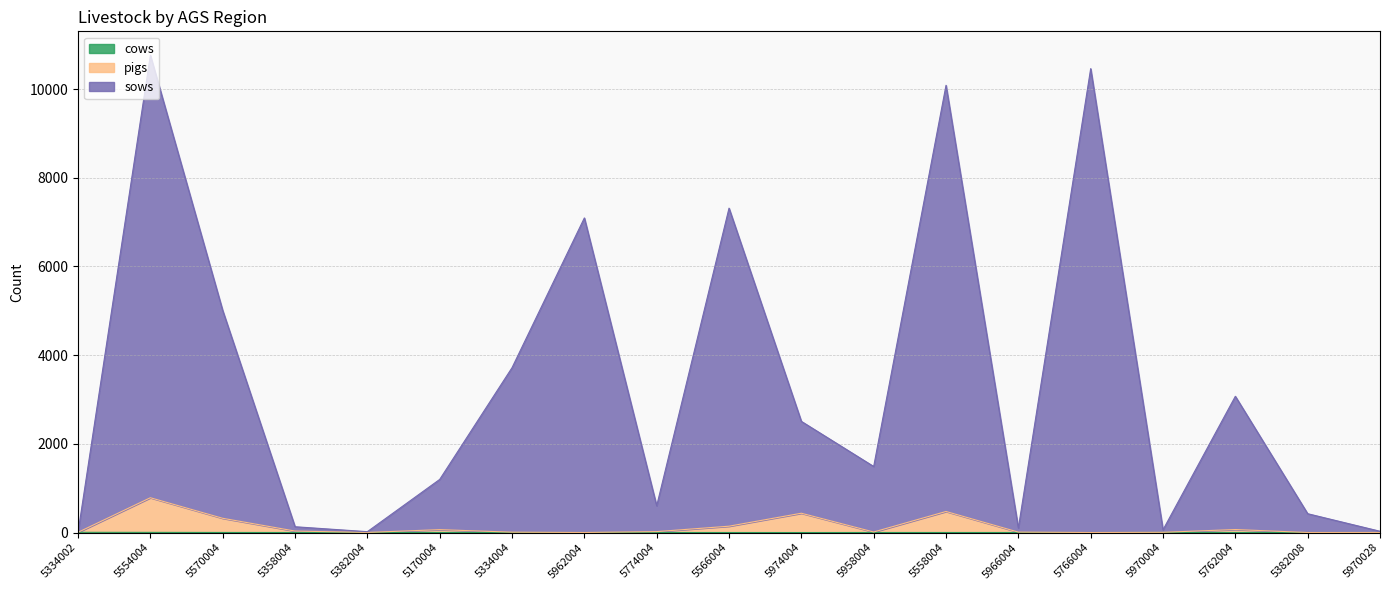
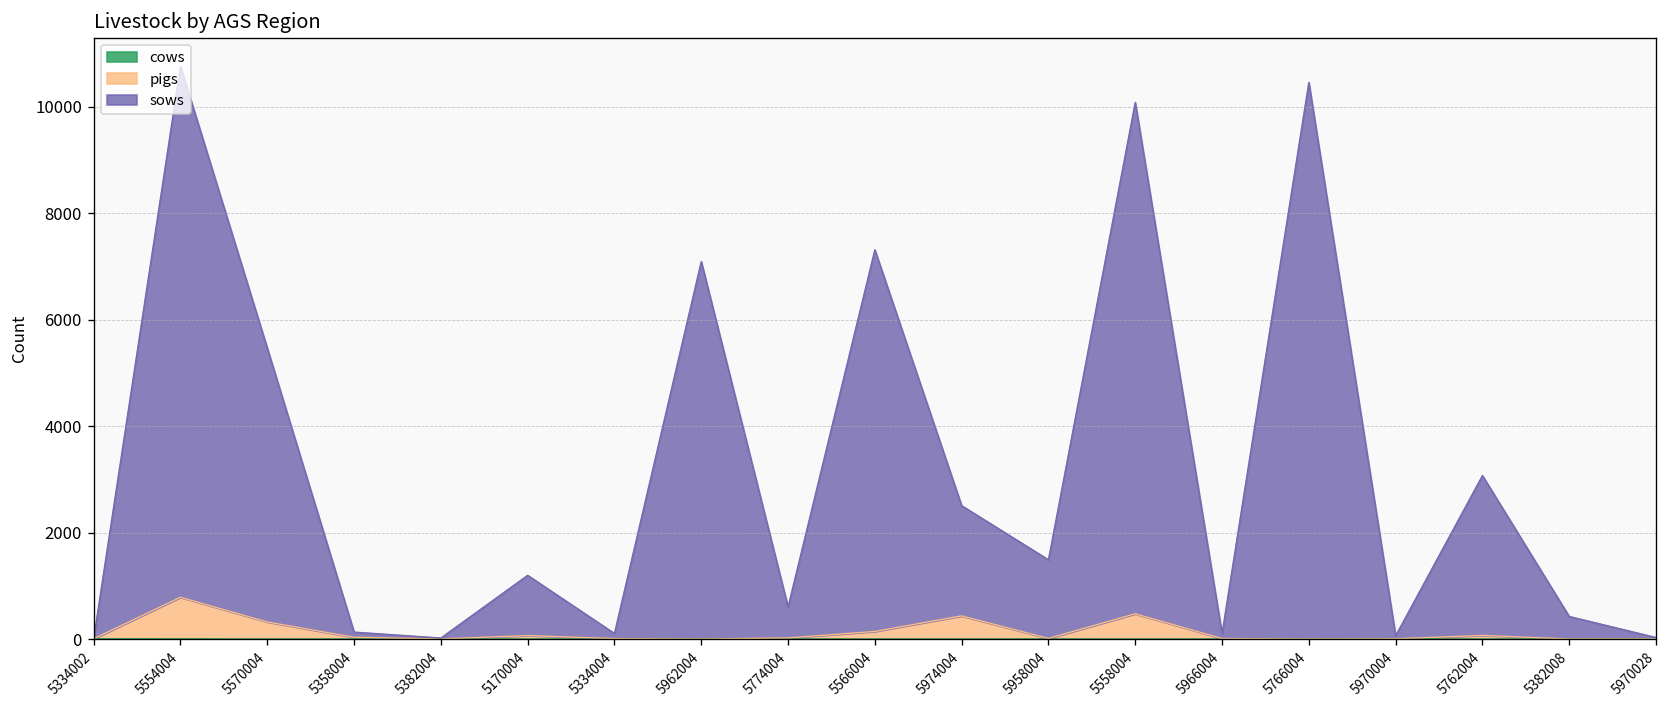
  {
    "cows": {
      "5554004": 0,
      "5570004": 0,
      "5170004": 0,
      "5566004": 0,
      "5974004": 0,
      "5558004": 0,
      "5762004": 0
    },
    "pigs": {
      "5554004": 800,
      "5570004": 300,
      "5170004": 100,
      "5566004": 100,
      "5974004": 400,
      "5558004": 500,
      "5762004": 100
    },
    "sows": {
-     "5570004": 4700,
+     "5570004": 5100,
      "5358004": 100,
      "5170004": 1100,
-     "5334004": 3700,
+     "5334004": 100,
      "5962004": 7100,
      "5774004": 600,
      "5566004": 7200,
      "5974004": 2100,
      "5958004": 1500,
      "5558004": 9600,
      "5966004": 100,
      "5766004": 10500,
      "5762004": 3000,
      "5382008": 400
    }
  }
